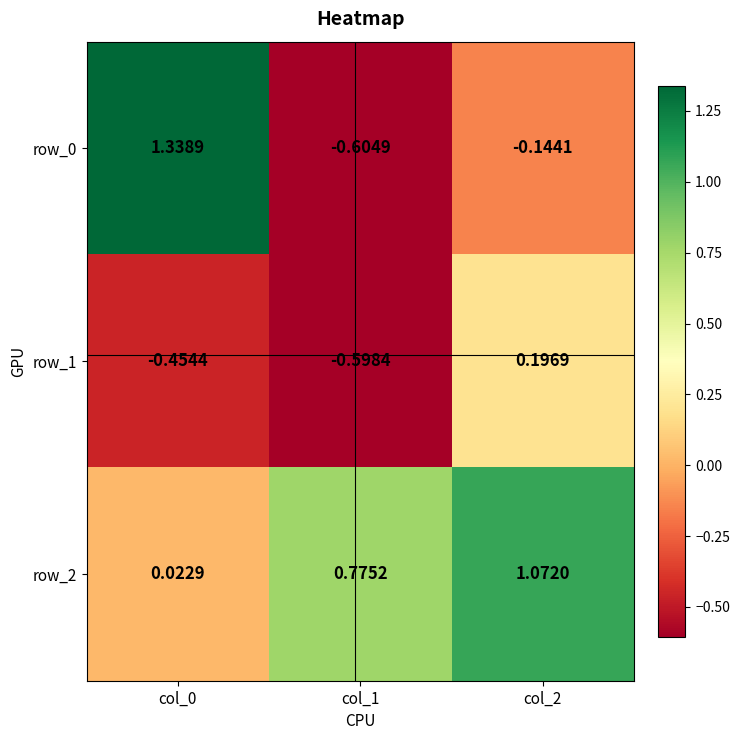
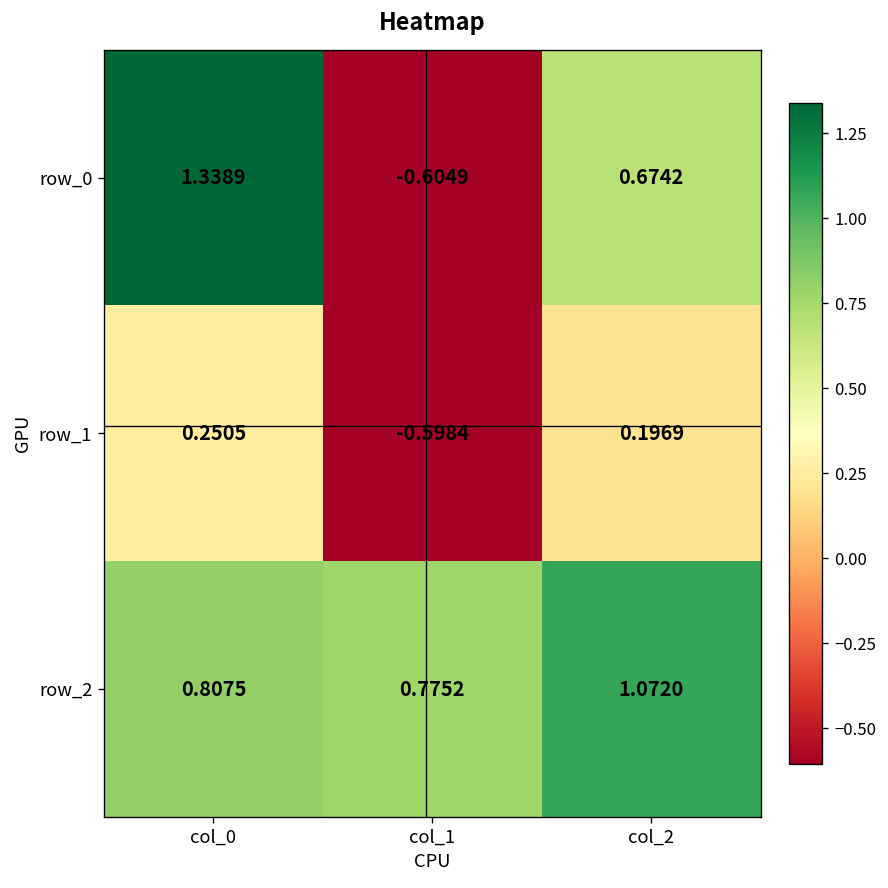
  {
    "row_0": {
      "col_0": 1.3389,
      "col_1": -0.6049,
-     "col_2": -0.1441
+     "col_2": 0.6742
    },
    "row_1": {
-     "col_0": -0.4544,
+     "col_0": 0.2505,
      "col_1": -0.5984,
      "col_2": 0.1969
    },
    "row_2": {
-     "col_0": 0.0229,
+     "col_0": 0.8075,
      "col_1": 0.7752,
      "col_2": 1.0720
    }
  }
